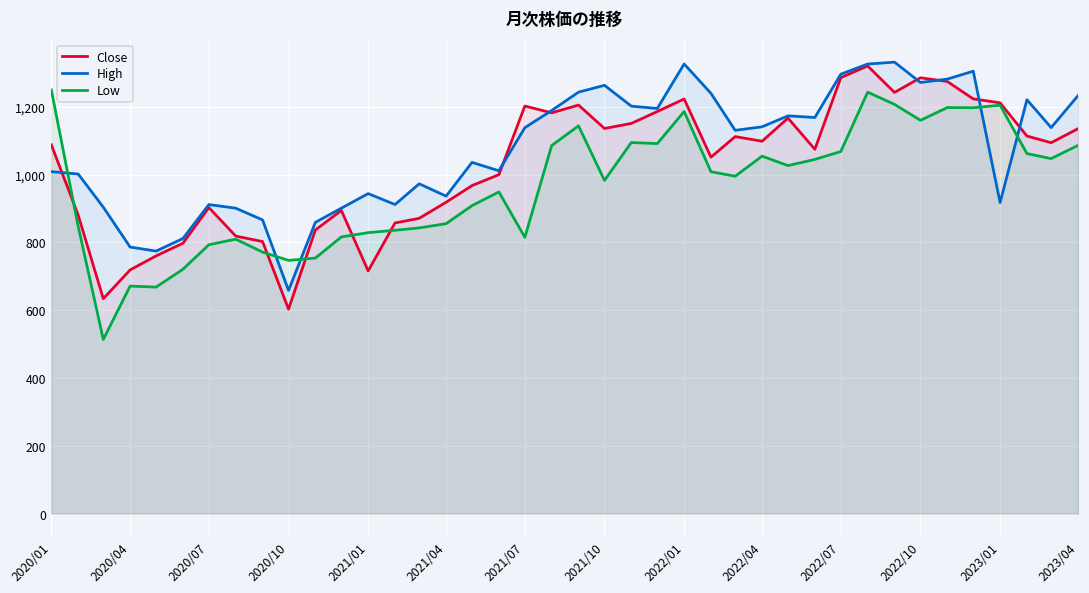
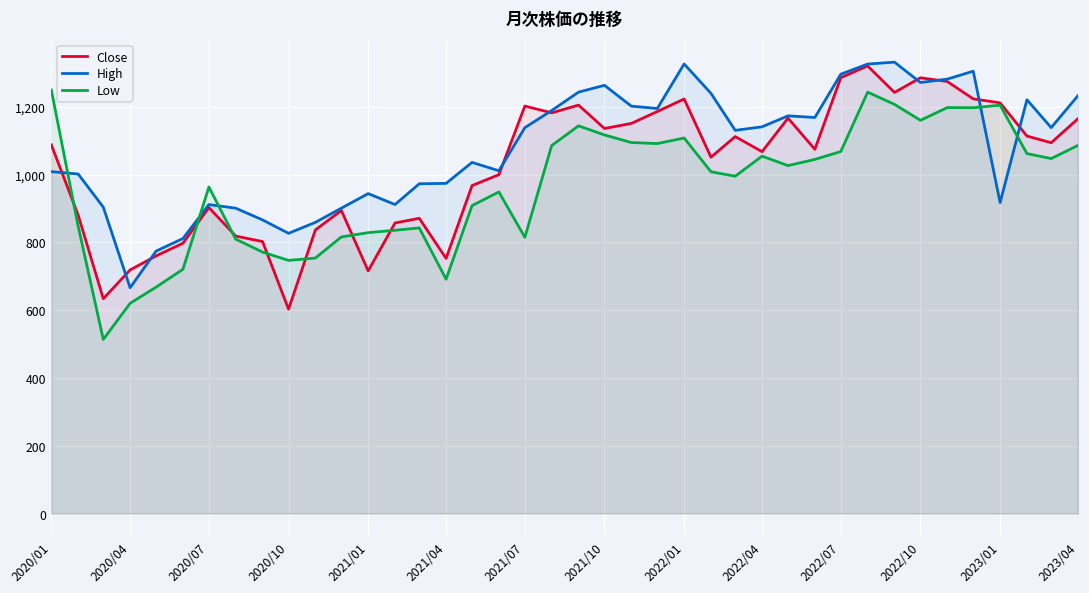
  {
    "Close": {
      "2020/01": "1,090",
      "2020/04": "720",
      "2020/07": "900",
      "2020/10": "600",
      "2021/01": "720",
-     "2021/04": "920",
+     "2021/04": "750",
      "2021/07": "1,200",
      "2021/10": "1,140",
      "2022/01": "1,220",
-     "2022/04": "1,100",
+     "2022/04": "1,070",
      "2022/07": "1,290",
      "2022/10": "1,290",
-     "2023/04": "1,140"
+     "2023/04": "1,170"
    },
    "High": {
      "2020/01": "1,010",
-     "2020/04": "790",
+     "2020/04": "670",
      "2020/07": "910",
-     "2020/10": "660",
+     "2020/10": "830",
      "2021/01": "940",
-     "2021/04": "940",
+     "2021/04": "970",
      "2021/07": "1,140",
      "2021/10": "1,260",
      "2022/01": "1,330",
      "2022/04": "1,140",
      "2022/07": "1,300",
      "2022/10": "1,270",
      "2023/01": "920",
      "2023/04": "1,230"
    },
    "Low": {
      "2020/01": "1,250",
-     "2020/04": "670",
-     "2020/07": "790",
+     "2020/04": "620",
+     "2020/07": "960",
      "2020/10": "750",
      "2021/01": "830",
-     "2021/04": "860",
+     "2021/04": "690",
      "2021/07": "820",
-     "2021/10": "980",
-     "2022/01": "1,190",
+     "2021/10": "1,120",
+     "2022/01": "1,110",
      "2022/04": "1,050",
      "2022/07": "1,070",
      "2022/10": "1,160",
      "2023/04": "1,090"
    }
  }
